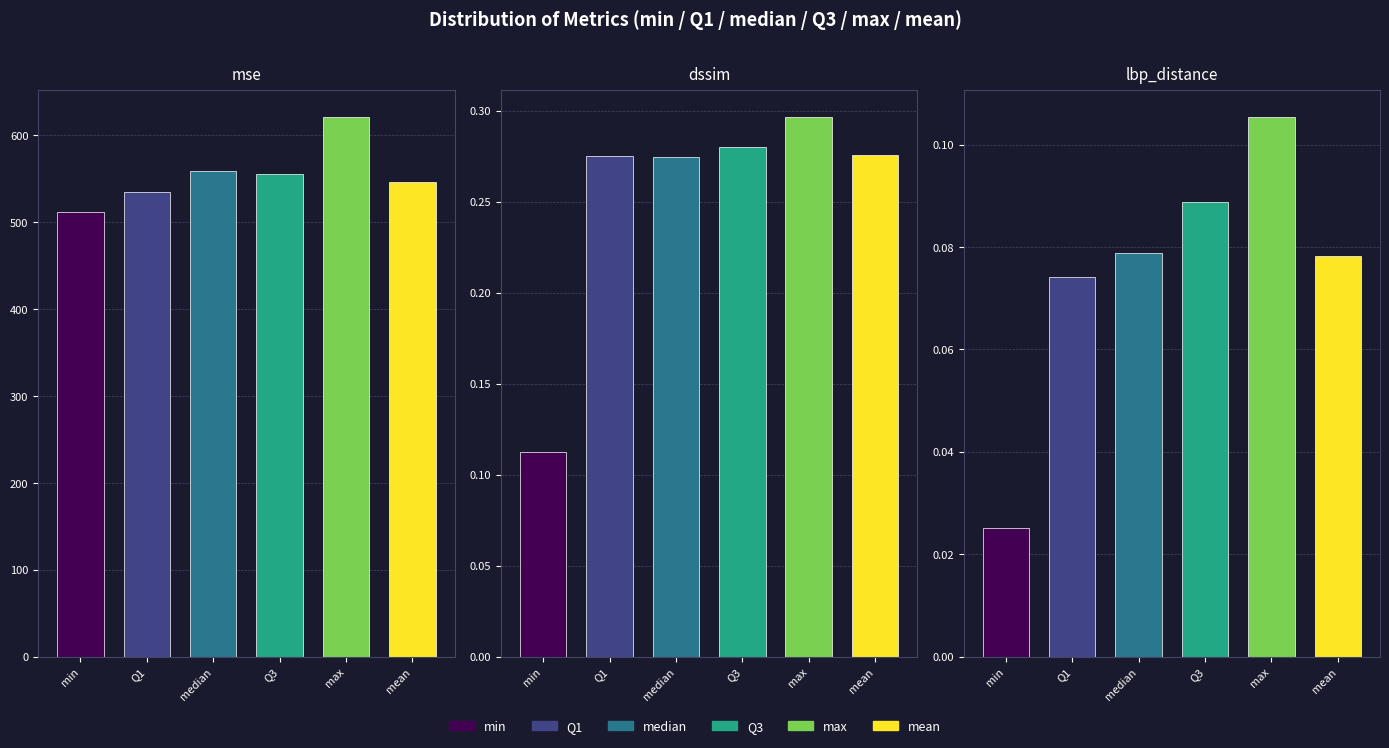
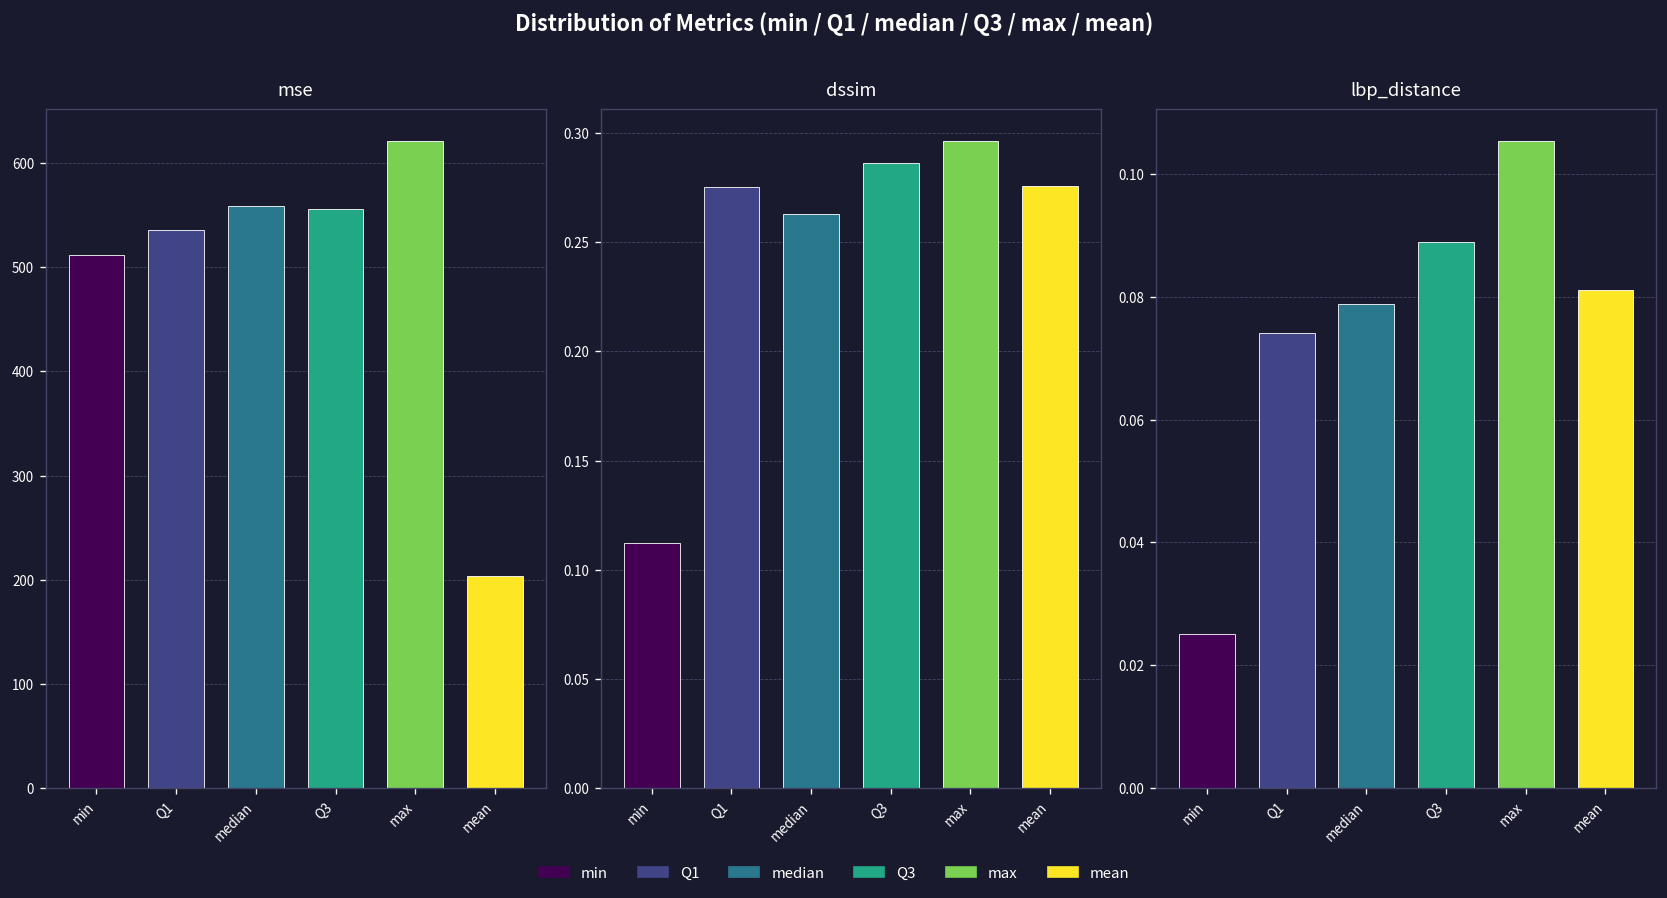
  {
    "mse": {
      "min": 510,
      "Q1": 540,
      "median": 560,
      "Q3": 560,
      "max": 620,
-     "mean": 550
+     "mean": 200
    },
    "dssim": {
      "min": 0.112,
      "Q1": 0.275,
-     "median": 0.275,
-     "Q3": 0.280,
+     "median": 0.263,
+     "Q3": 0.286,
      "max": 0.296,
      "mean": 0.276
    },
    "lbp_distance": {
      "min": 0.025,
      "Q1": 0.074,
      "median": 0.079,
      "Q3": 0.089,
      "max": 0.105,
-     "mean": 0.078
+     "mean": 0.081
    }
  }
